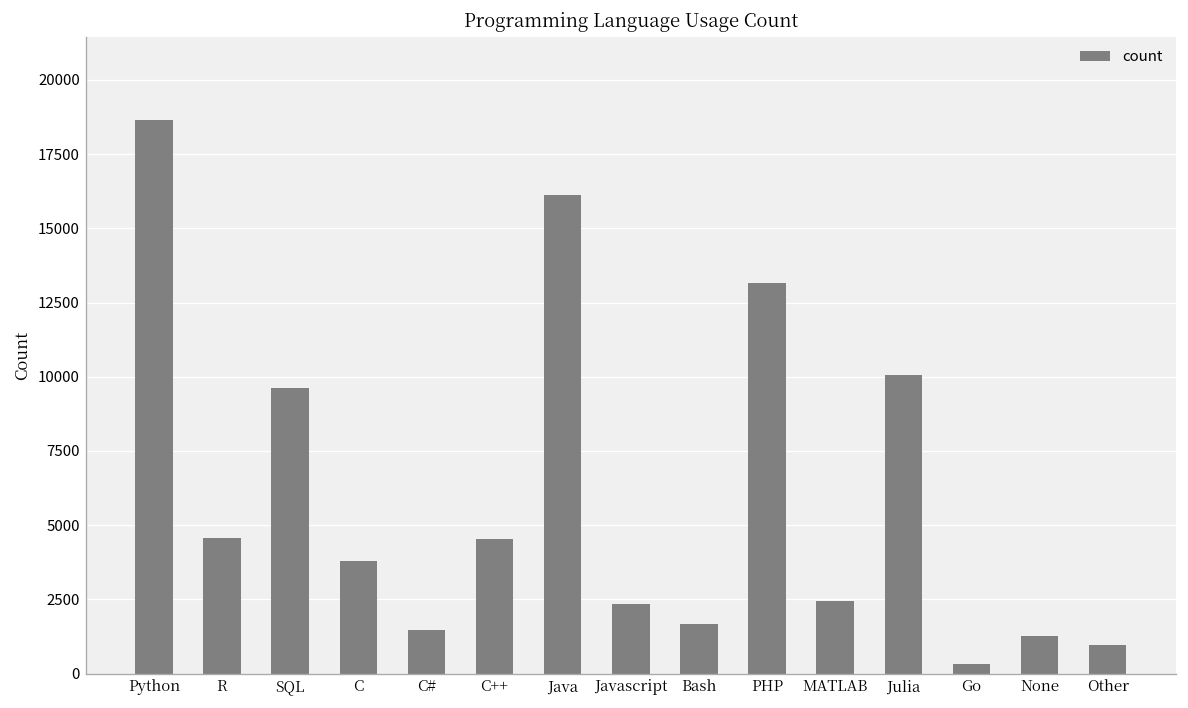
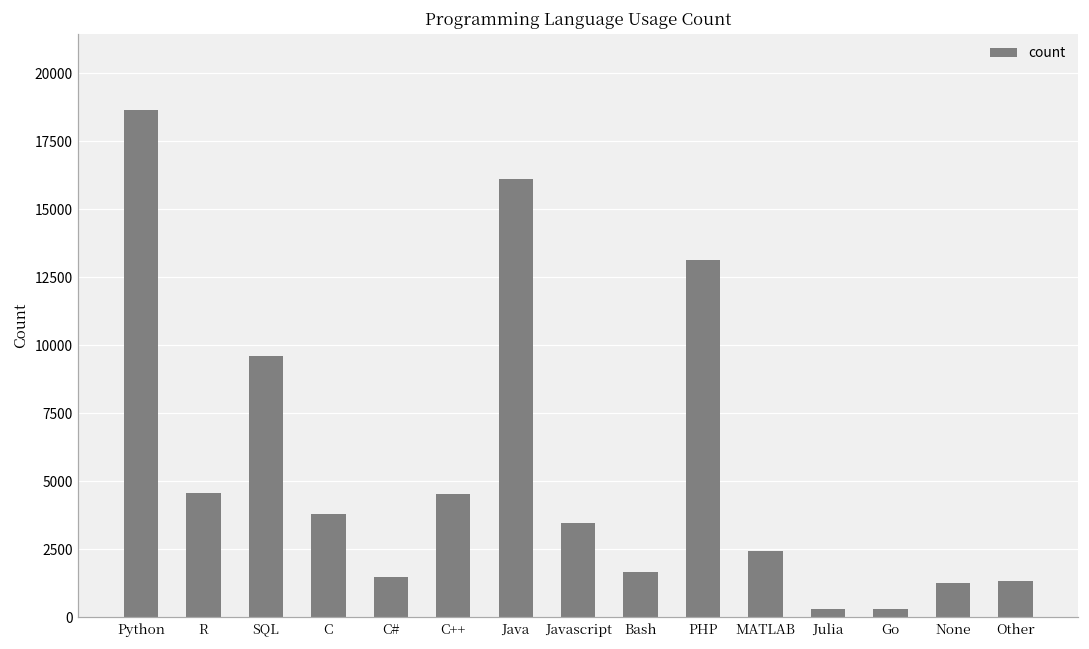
  {
    "Python": 18700,
    "R": 4600,
    "SQL": 9600,
    "C": 3800,
    "C#": 1500,
    "C++": 4500,
    "Java": 16100,
-   "Javascript": 2300,
+   "Javascript": 3500,
    "Bash": 1700,
    "PHP": 13200,
    "MATLAB": 2400,
-   "Julia": 10000,
+   "Julia": 300,
    "Go": 300,
    "None": 1300,
-   "Other": 1000
+   "Other": 1300
  }
